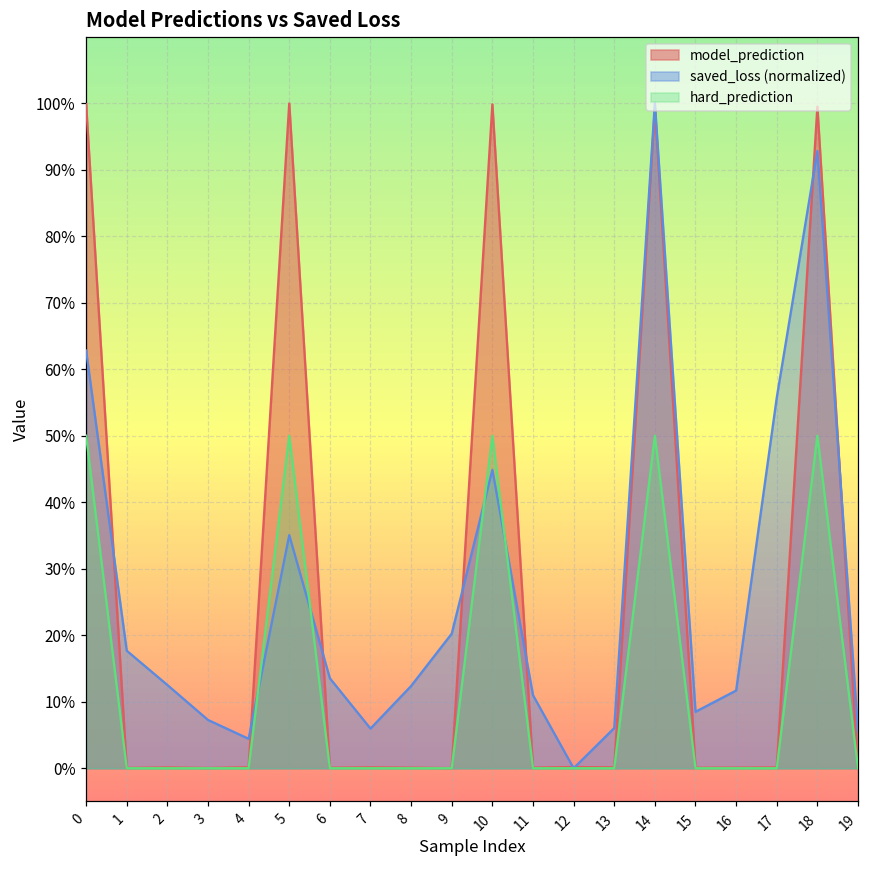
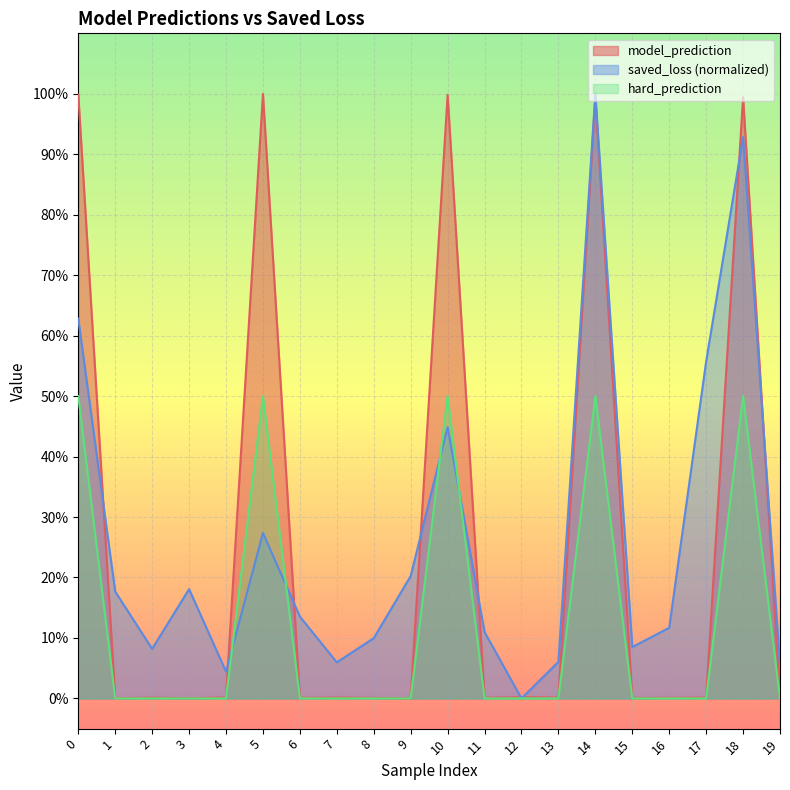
  {
    "model_prediction": {
      "0": "100%",
      "5": "100%",
      "10": "100%"
    },
    "saved_loss (normalized)": {
      "0": "63%",
      "1": "18%",
-     "2": "13%",
-     "3": "7%",
+     "2": "8%",
+     "3": "18%",
      "4": "4%",
-     "5": "35%",
+     "5": "27%",
      "6": "14%",
      "7": "6%",
-     "8": "12%",
+     "8": "10%",
      "9": "20%",
      "10": "45%",
      "11": "11%",
      "13": "6%",
      "15": "8%",
      "16": "12%",
      "17": "56%",
      "18": "93%",
      "19": "6%"
    },
    "hard_prediction": {
      "0": "50%",
      "5": "50%",
      "10": "50%",
      "14": "50%",
      "18": "50%"
    }
  }
